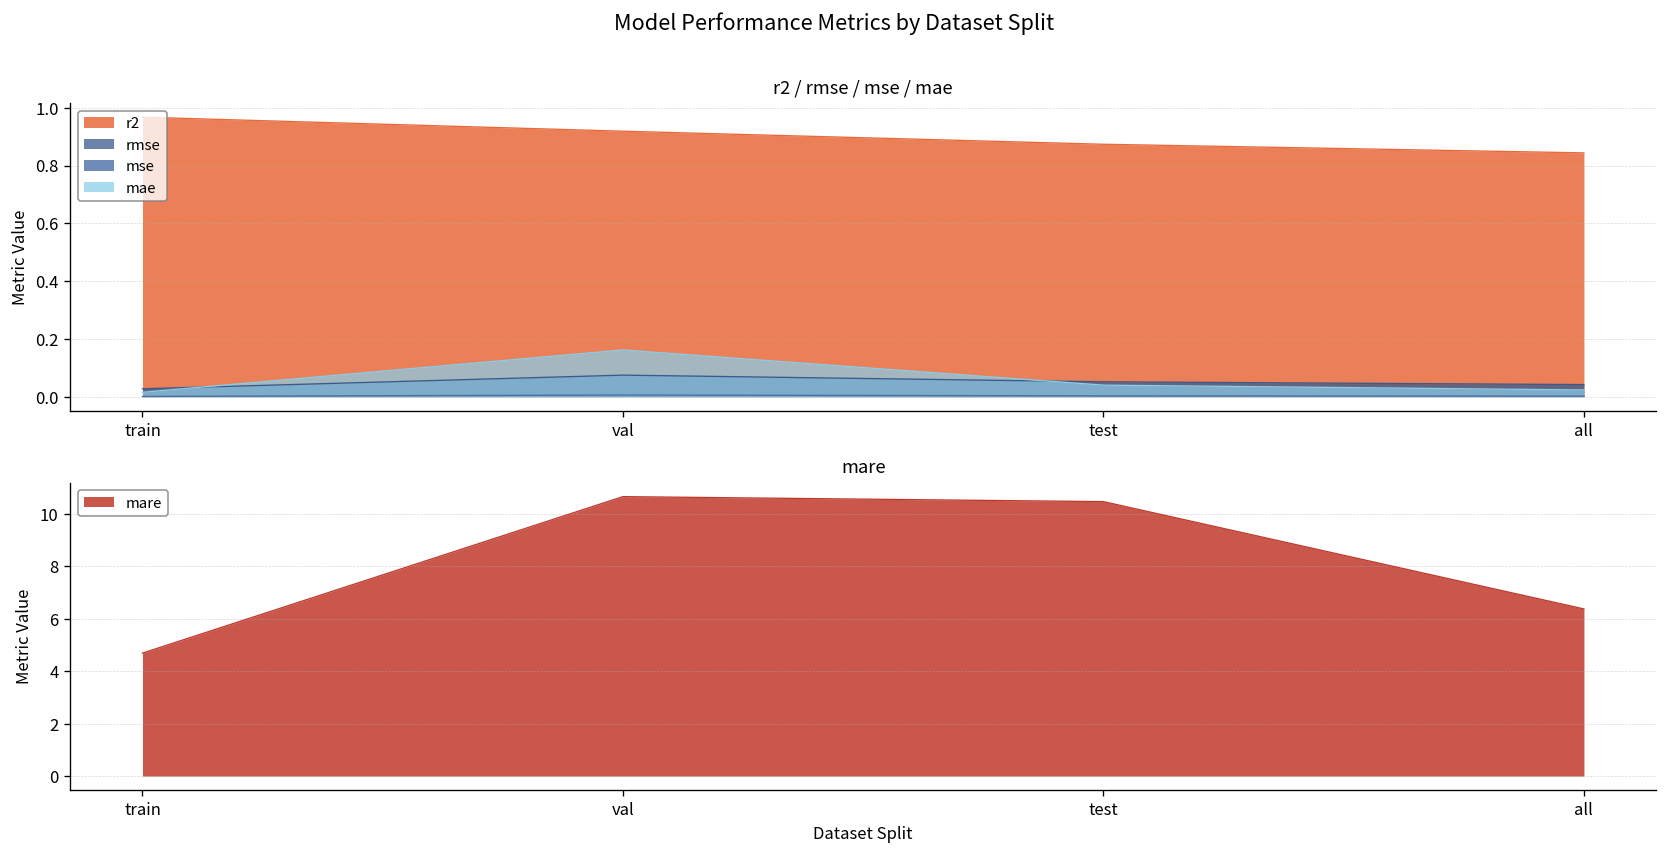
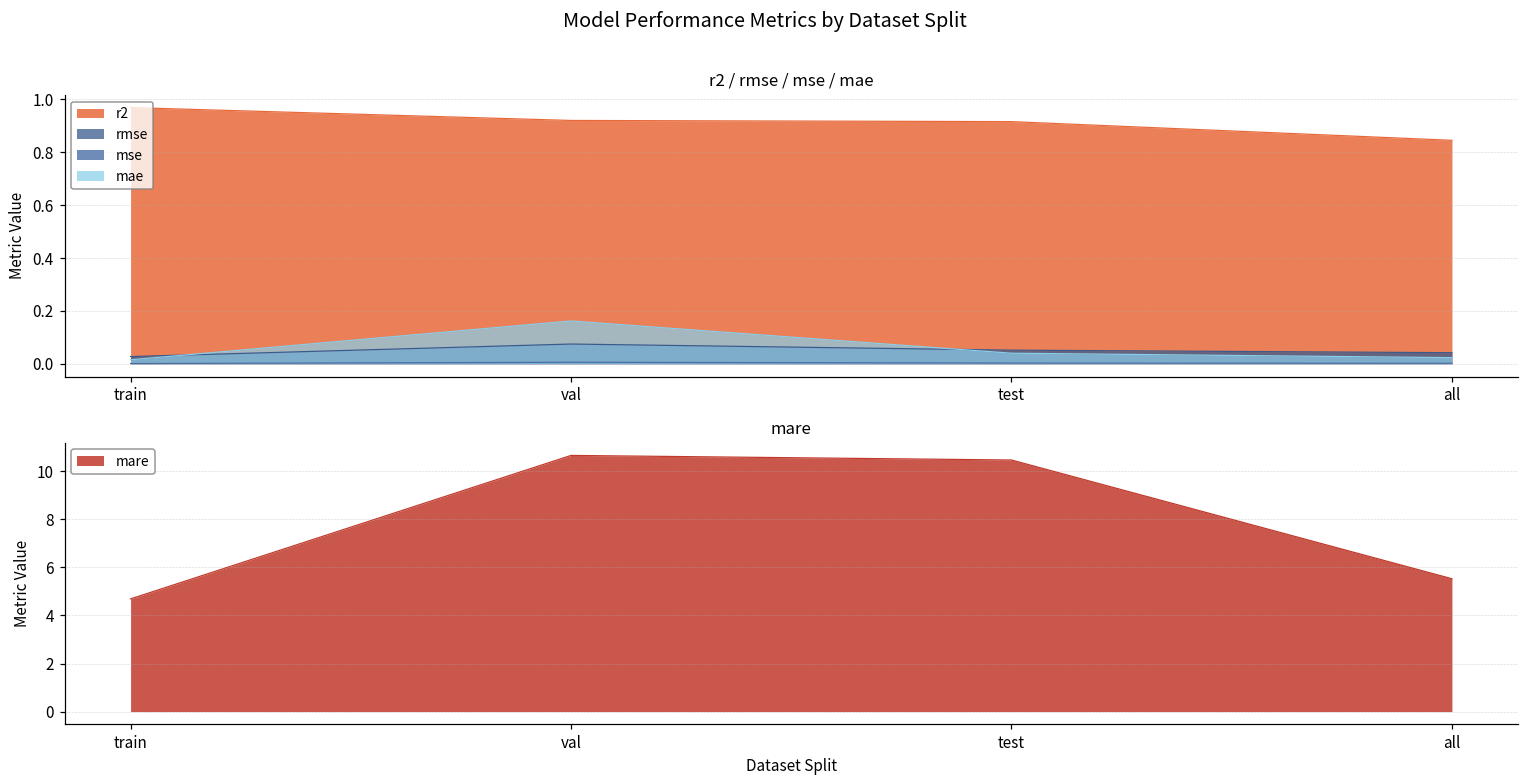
  {
    "r2 / rmse / mse / mae": {
      "r2": {
        "val": 0.92,
-       "test": 0.87,
+       "test": 0.91,
        "all": 0.84
      },
      "mae": {
        "train": 0.01,
        "val": 0.16,
        "test": 0.04,
        "all": 0.02
      }
    },
    "mare": {
      "train": 4.7,
      "val": 10.7,
      "test": 10.5,
-     "all": 6.4
+     "all": 5.5
    }
  }
